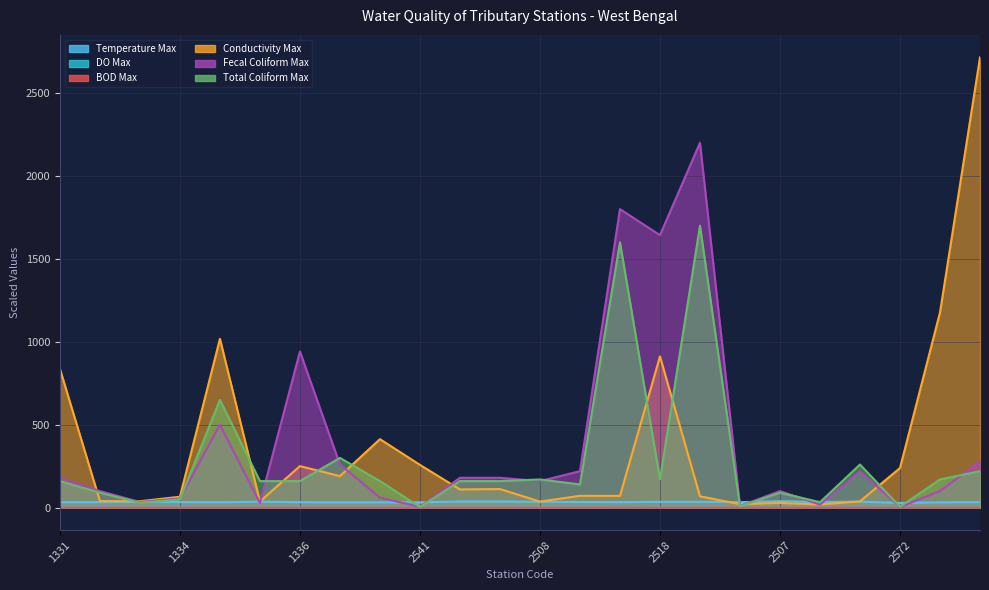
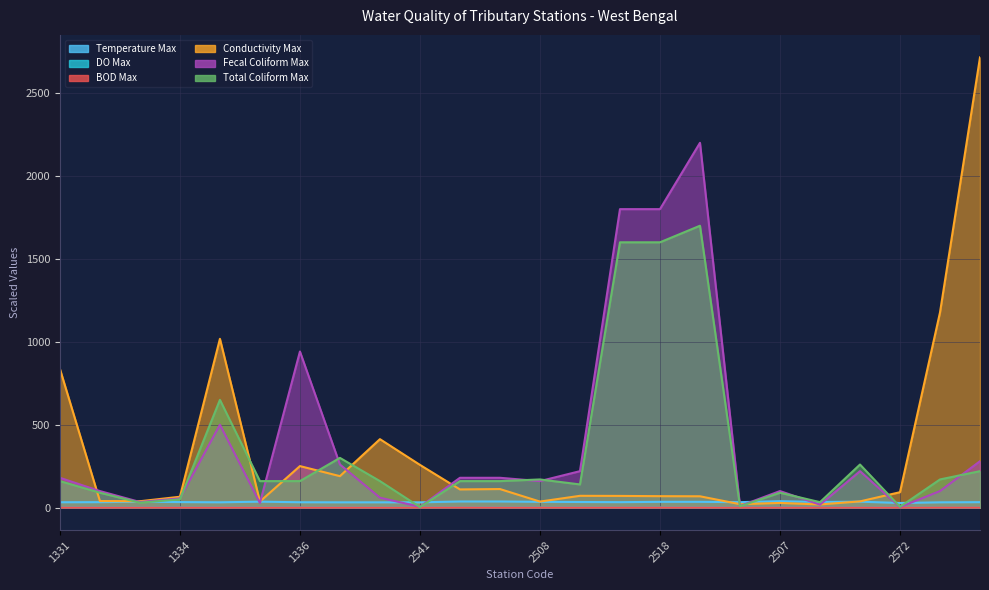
  {
    "Conductivity Max": {
      "1331": 840,
      "1336": 250,
      "2541": 260,
-     "2518": 910,
-     "2572": 240
+     "2518": 70,
+     "2572": 90
    },
    "Fecal Coliform Max": {
      "1331": 180,
      "1336": 940,
-     "2518": 1640
+     "2518": 1800
    },
    "Total Coliform Max": {
      "1331": 160,
      "1336": 160,
-     "2518": 170
+     "2518": 1600
    }
  }
